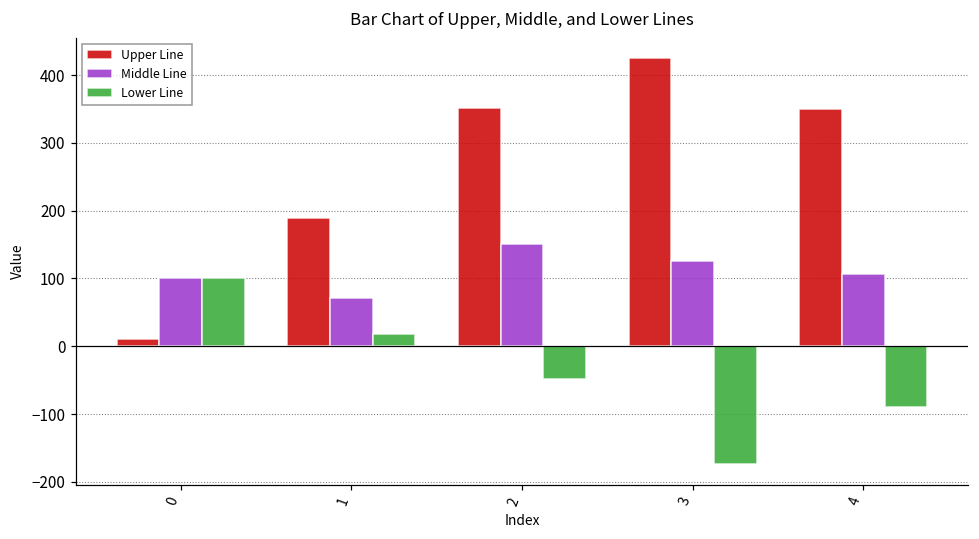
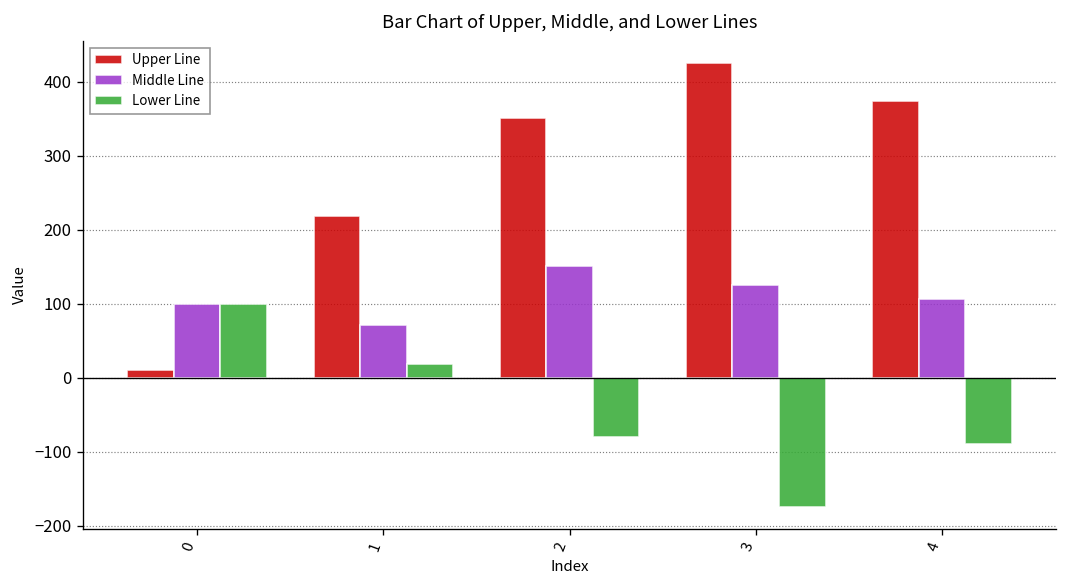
  {
    "Upper Line": {
      "0": 10,
-     "1": 190,
+     "1": 220,
      "2": 350,
      "3": 430,
-     "4": 350
+     "4": 370
    },
    "Middle Line": {
      "0": 100,
      "1": 70,
      "2": 150,
      "3": 130,
      "4": 110
    },
    "Lower Line": {
      "0": 100,
      "1": 20,
-     "2": -50,
+     "2": -80,
      "3": -170,
      "4": -90
    }
  }
